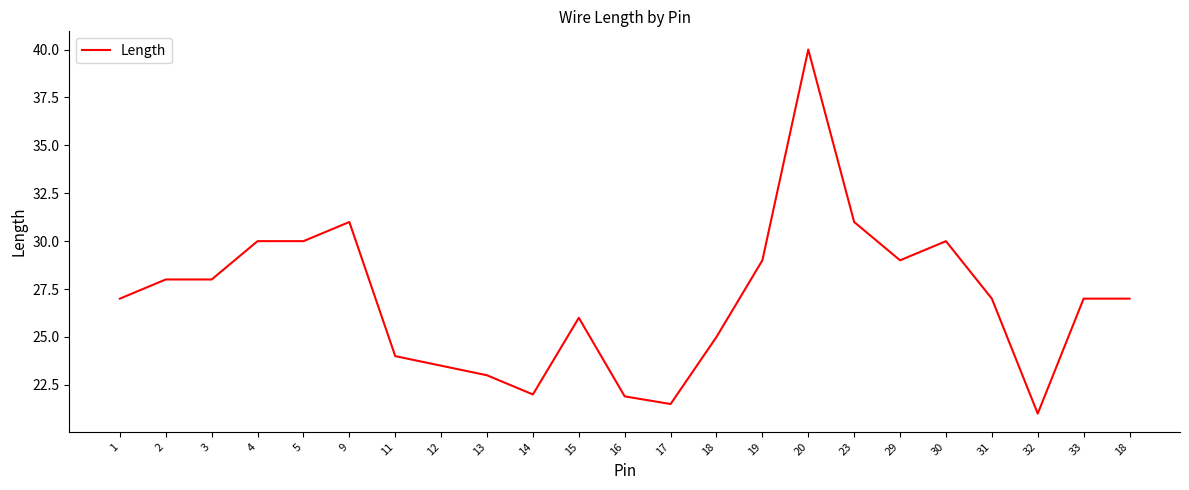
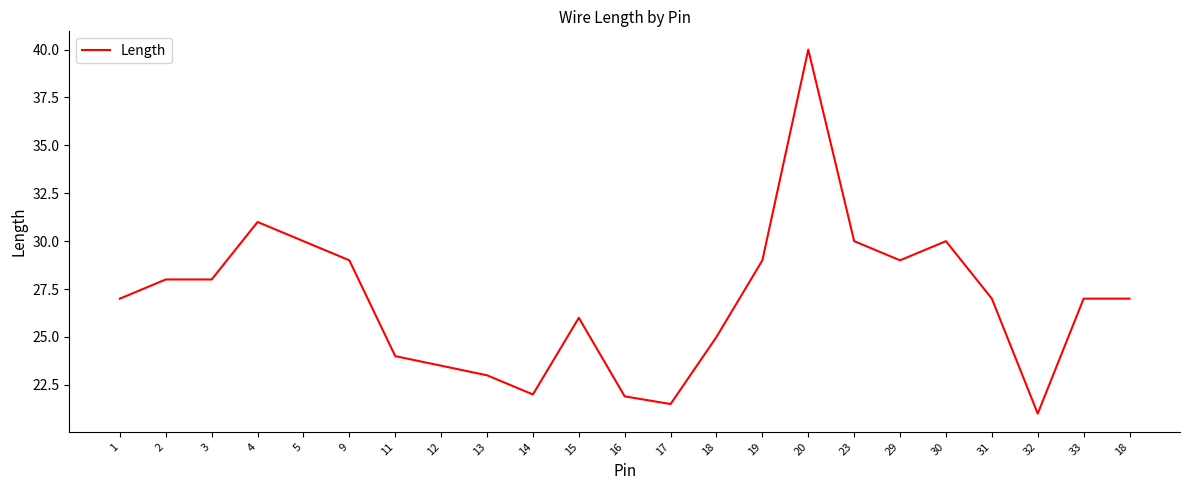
  {
    "1": 27,
    "2": 28,
    "3": 28,
-   "4": 30,
+   "4": 31,
    "5": 30,
-   "9": 31,
+   "9": 29,
    "11": 24,
    "12": 23.5,
    "13": 23,
    "14": 22,
    "15": 26,
    "16": 22,
    "17": 21.5,
    "19": 29,
    "20": 40,
-   "23": 31,
+   "23": 30,
    "29": 29,
    "30": 30,
    "31": 27,
    "32": 21,
    "33": 27
  }
